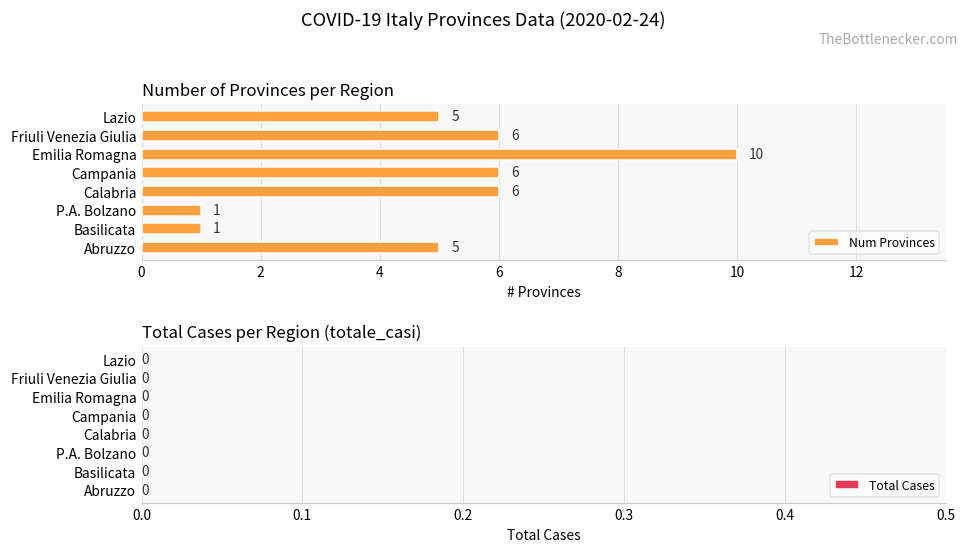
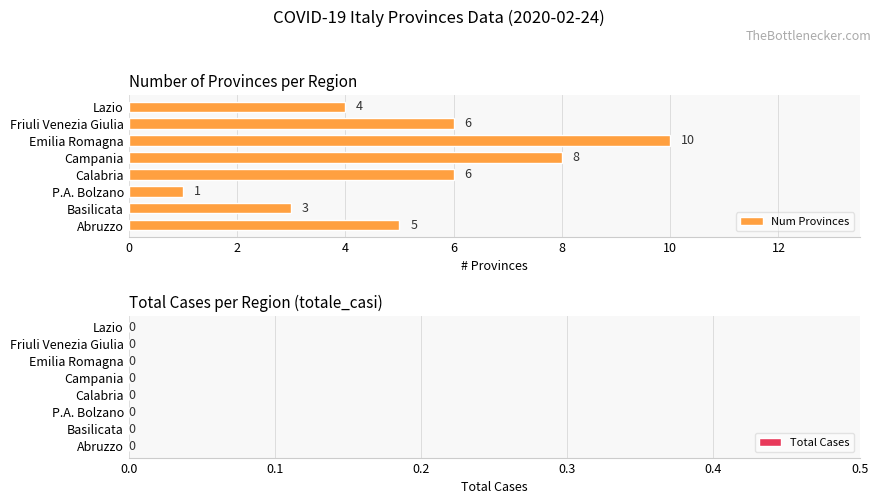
  {
    "Number of Provinces per Region": {
-     "Lazio": 5,
+     "Lazio": 4,
      "Friuli Venezia Giulia": 6,
      "Emilia Romagna": 10,
-     "Campania": 6,
+     "Campania": 8,
      "Calabria": 6,
      "P.A. Bolzano": 1,
-     "Basilicata": 1,
+     "Basilicata": 3,
      "Abruzzo": 5
    },
    "Total Cases per Region (totale_casi)": {
      "Lazio": 0,
      "Friuli Venezia Giulia": 0,
      "Emilia Romagna": 0,
      "Campania": 0,
      "Calabria": 0,
      "P.A. Bolzano": 0,
      "Basilicata": 0,
      "Abruzzo": 0
    }
  }
